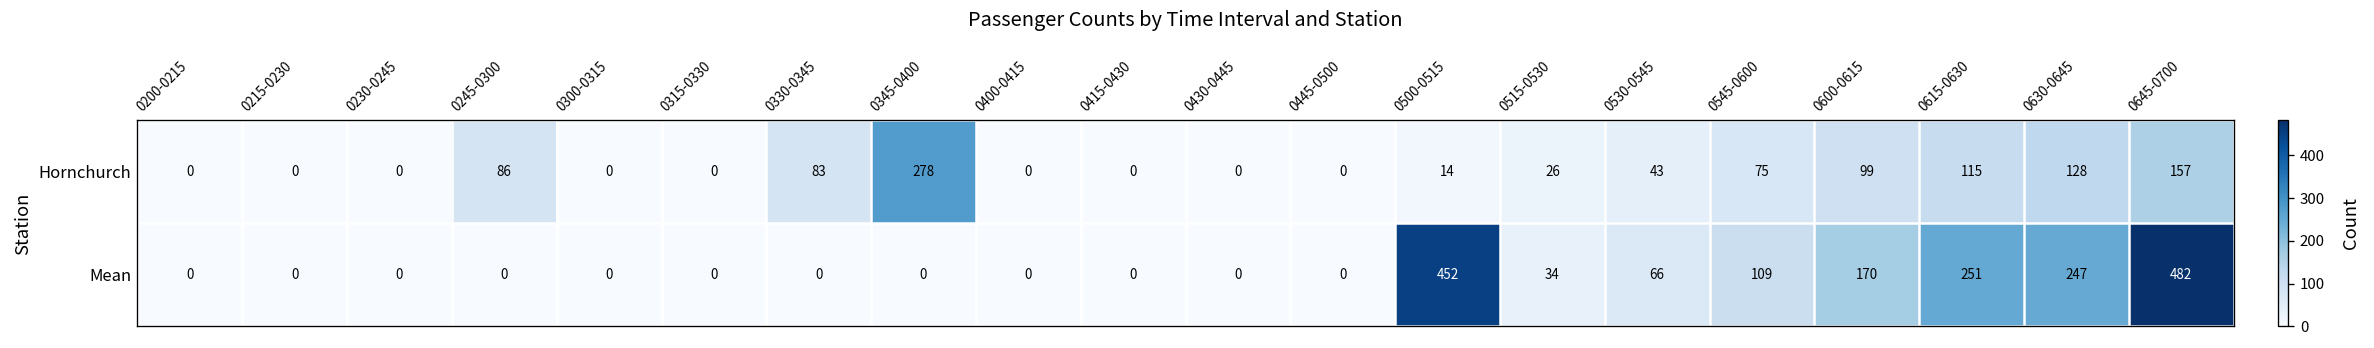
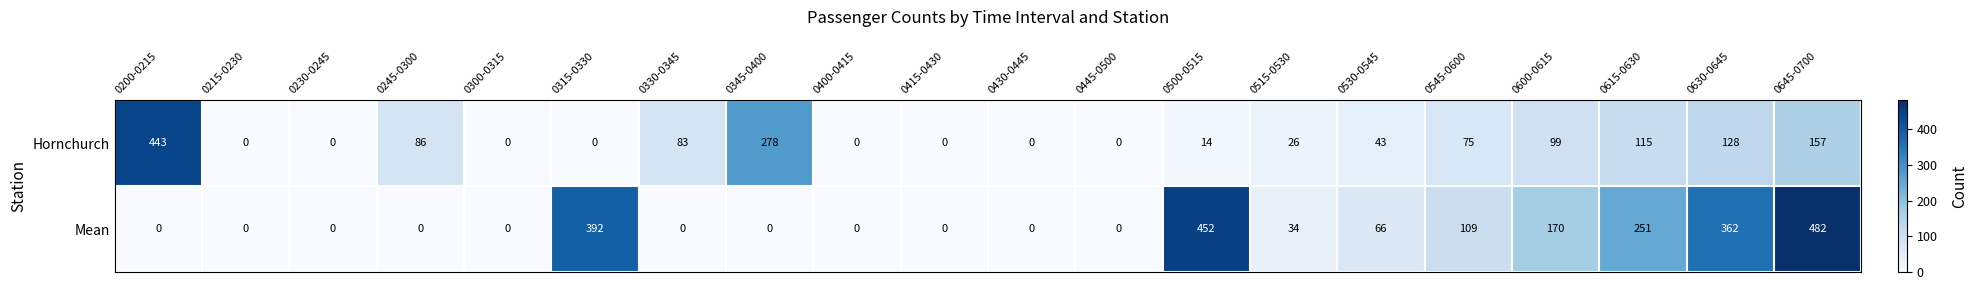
  {
    "Hornchurch": {
-     "0200-0215": 0,
+     "0200-0215": 443,
      "0215-0230": 0,
      "0230-0245": 0,
      "0245-0300": 86,
      "0300-0315": 0,
      "0315-0330": 0,
      "0330-0345": 83,
      "0345-0400": 278,
      "0400-0415": 0,
      "0415-0430": 0,
      "0430-0445": 0,
      "0445-0500": 0,
      "0500-0515": 14,
      "0515-0530": 26,
      "0530-0545": 43,
      "0545-0600": 75,
      "0600-0615": 99,
      "0615-0630": 115,
      "0630-0645": 128,
      "0645-0700": 157
    },
    "Mean": {
      "0200-0215": 0,
      "0215-0230": 0,
      "0230-0245": 0,
      "0245-0300": 0,
      "0300-0315": 0,
-     "0315-0330": 0,
+     "0315-0330": 392,
      "0330-0345": 0,
      "0345-0400": 0,
      "0400-0415": 0,
      "0415-0430": 0,
      "0430-0445": 0,
      "0445-0500": 0,
      "0500-0515": 452,
      "0515-0530": 34,
      "0530-0545": 66,
      "0545-0600": 109,
      "0600-0615": 170,
      "0615-0630": 251,
-     "0630-0645": 247,
+     "0630-0645": 362,
      "0645-0700": 482
    }
  }
